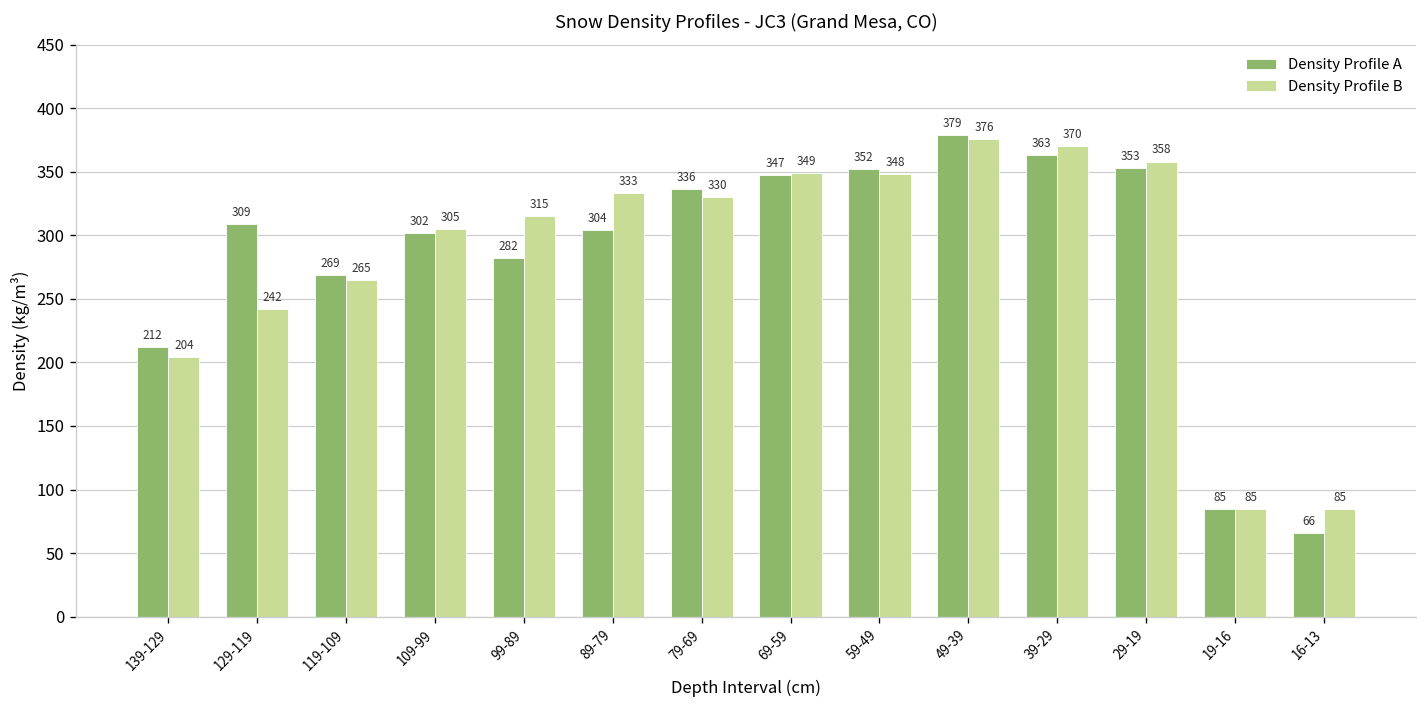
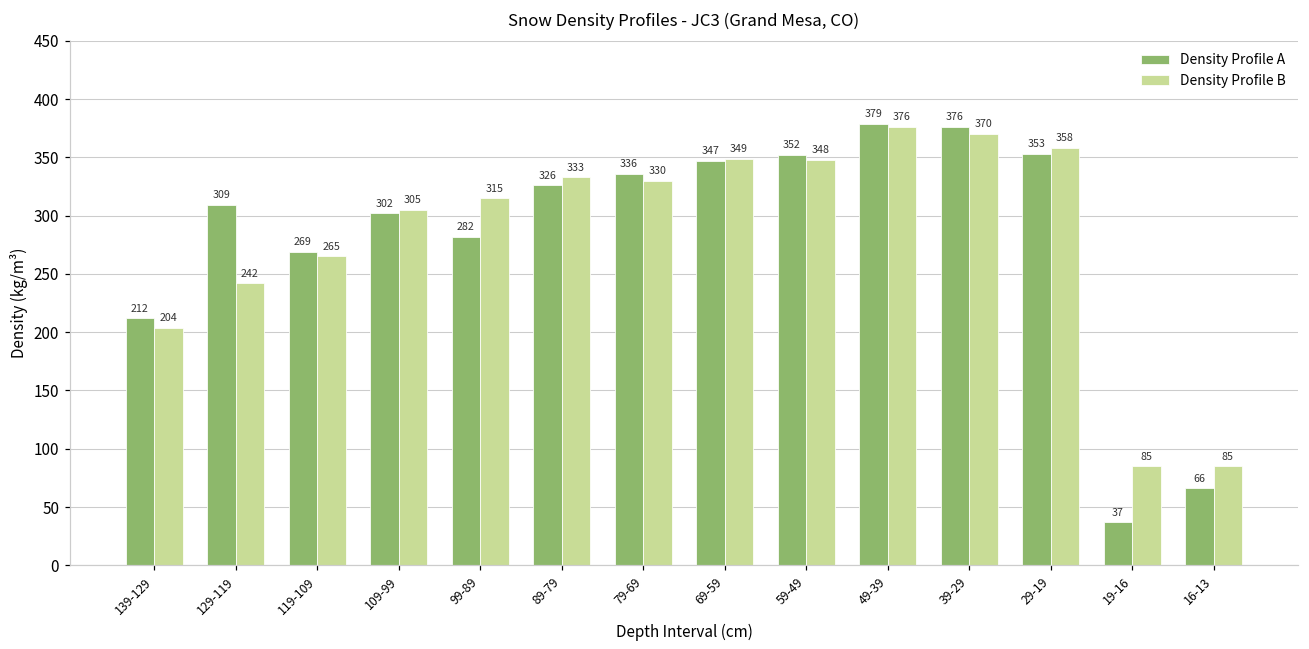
  {
    "Density Profile A": {
      "139-129": 212,
      "129-119": 309,
      "119-109": 269,
      "109-99": 302,
      "99-89": 282,
-     "89-79": 304,
+     "89-79": 326,
      "79-69": 336,
      "69-59": 347,
      "59-49": 352,
      "49-39": 379,
-     "39-29": 363,
+     "39-29": 376,
      "29-19": 353,
-     "19-16": 85,
+     "19-16": 37,
      "16-13": 66
    },
    "Density Profile B": {
      "139-129": 204,
      "129-119": 242,
      "119-109": 265,
      "109-99": 305,
      "99-89": 315,
      "89-79": 333,
      "79-69": 330,
      "69-59": 349,
      "59-49": 348,
      "49-39": 376,
      "39-29": 370,
      "29-19": 358,
      "19-16": 85,
      "16-13": 85
    }
  }
